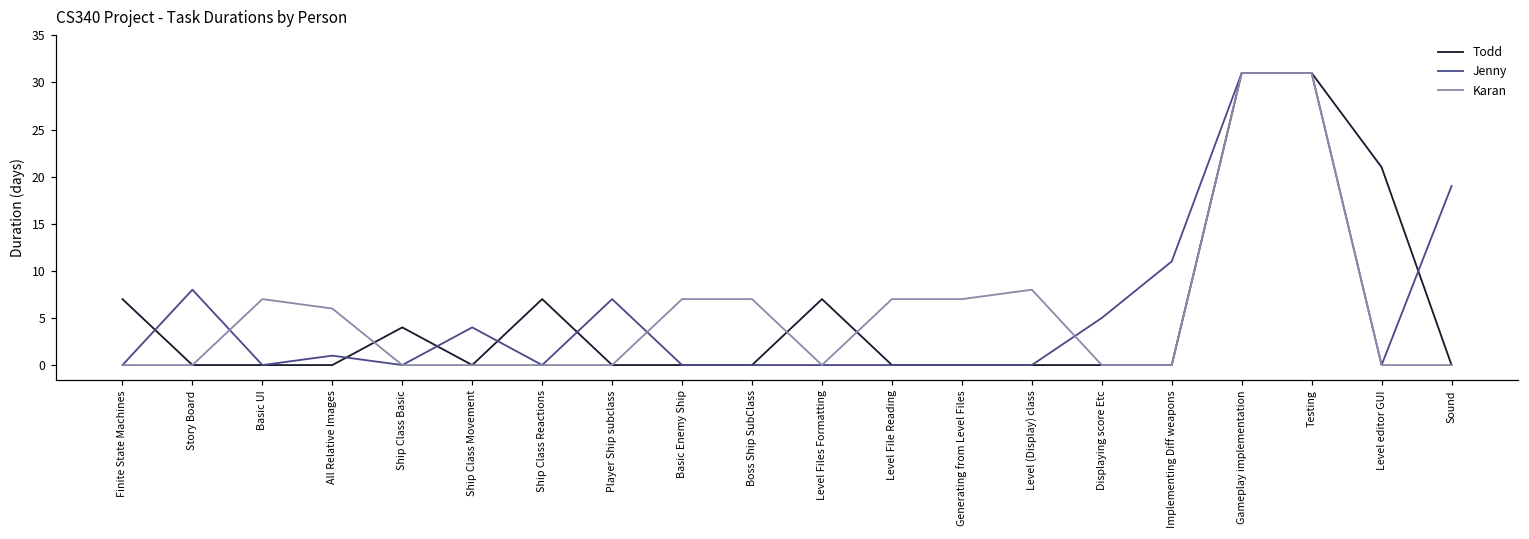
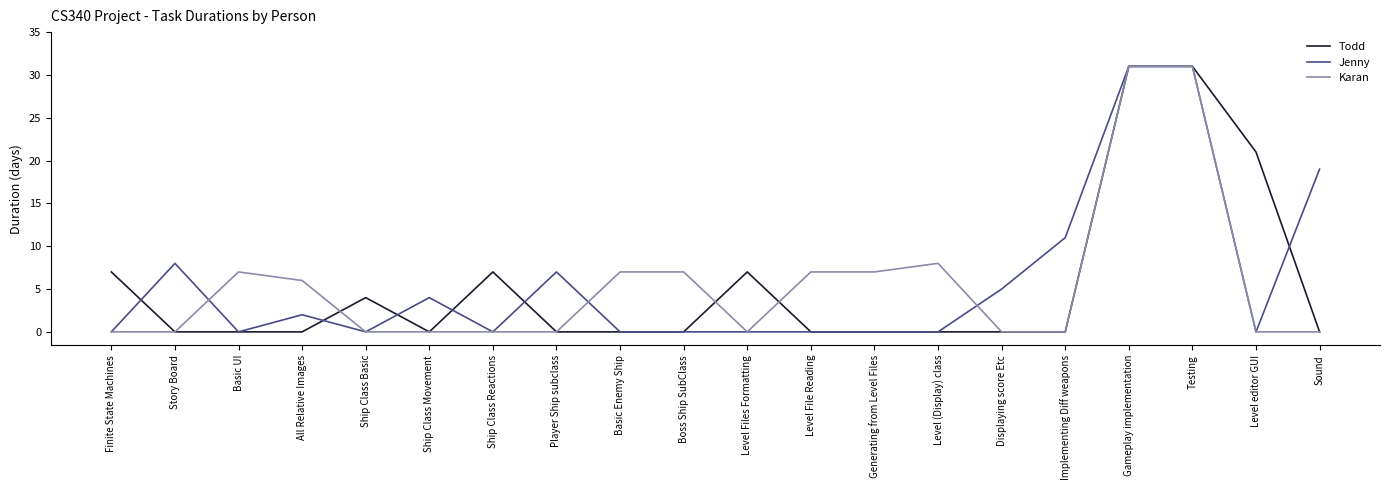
  {
    "Todd": {
      "Finite State Machines": 7,
      "All Relative Images": 0,
      "Ship Class Basic": 4,
      "Ship Class Reactions": 7,
      "Level Files Formatting": 7,
      "Level editor GUI": 21
    },
    "Jenny": {
      "Story Board": 8,
-     "All Relative Images": 1,
+     "All Relative Images": 2,
      "Ship Class Movement": 4,
      "Player Ship subclass": 7,
      "Displaying score Etc": 5,
      "Implementing Diff weapons": 11,
      "Sound": 19
    },
    "Karan": {
      "Basic UI": 7,
      "All Relative Images": 6,
      "Basic Enemy Ship": 7,
      "Boss Ship SubClass": 7,
      "Level File Reading": 7,
      "Generating from Level Files": 7,
      "Level (Display) class": 8
    }
  }
